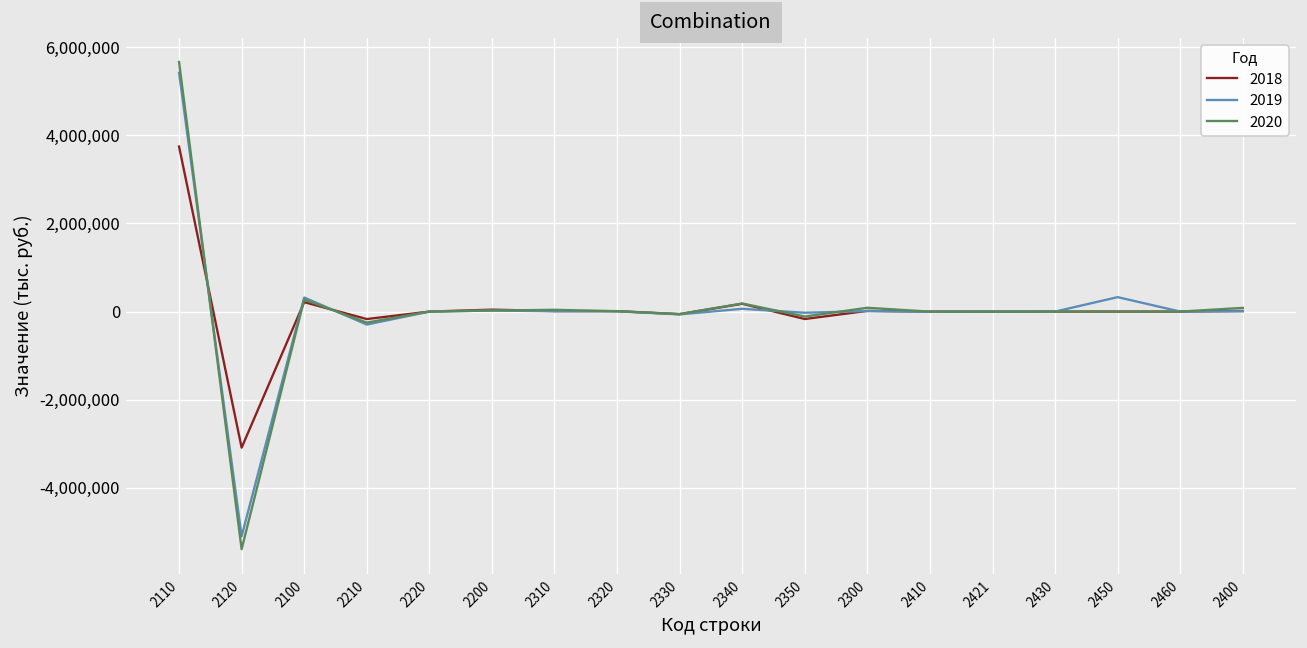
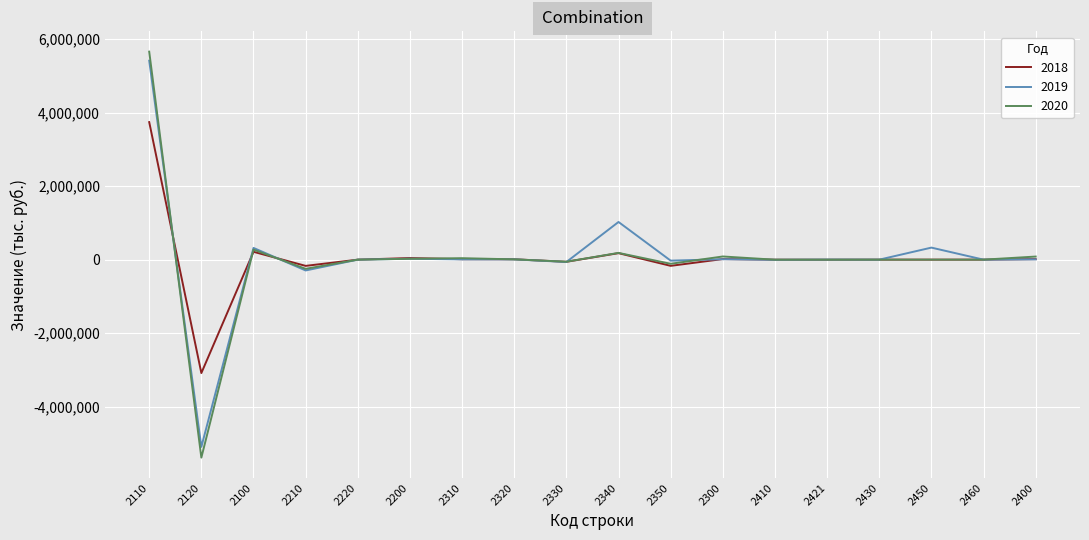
  {
    "2018": {
      "2110": "3,700,000",
      "2120": "-3,100,000",
      "2210": "-200,000"
    },
    "2019": {
      "2110": "5,400,000",
      "2120": "-5,100,000",
-     "2340": "100,000",
+     "2340": "1,000,000",
      "2350": "0",
      "2450": "300,000"
    },
    "2020": {
      "2110": "5,700,000",
      "2120": "-5,400,000",
      "2300": "100,000"
    }
  }
